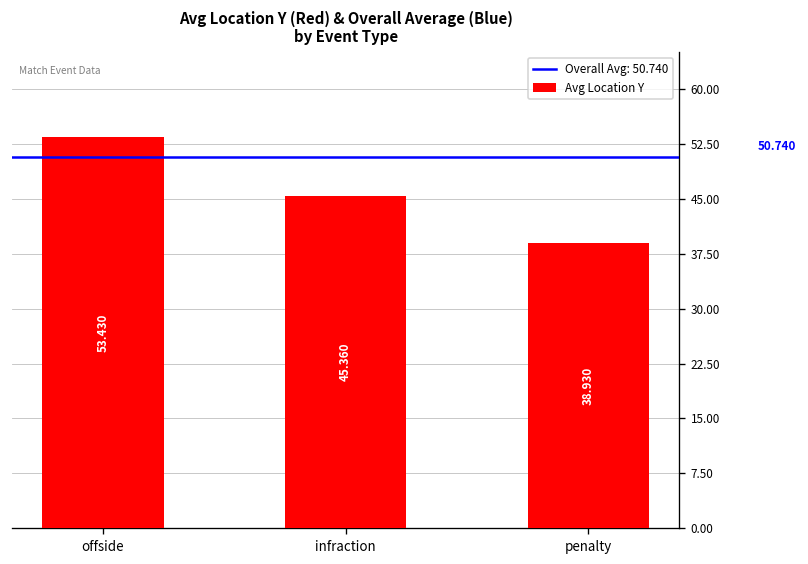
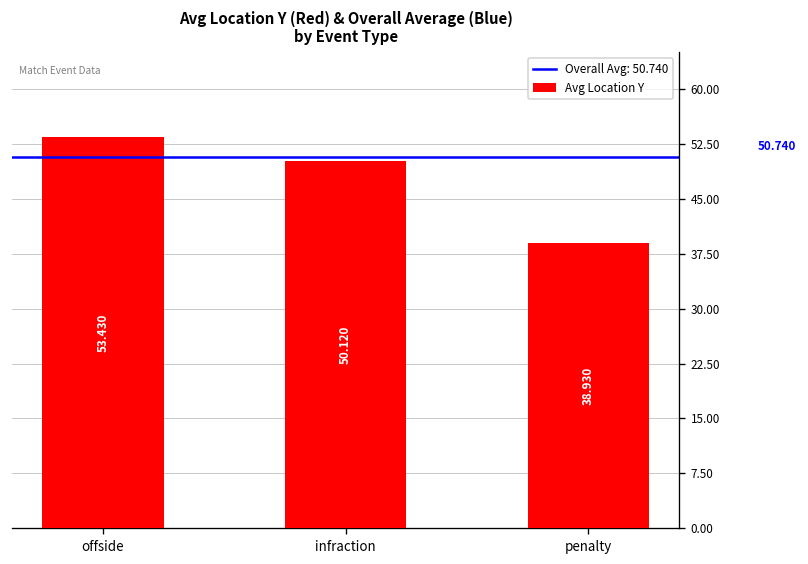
  {
    "offside": 53.430,
-   "infraction": 45.360,
+   "infraction": 50.120,
    "penalty": 38.930
  }
